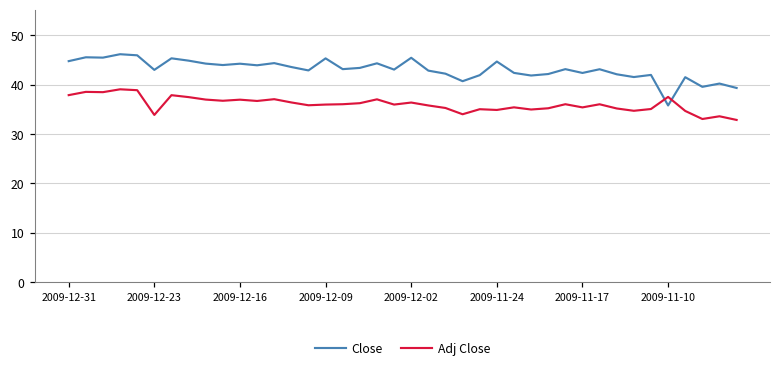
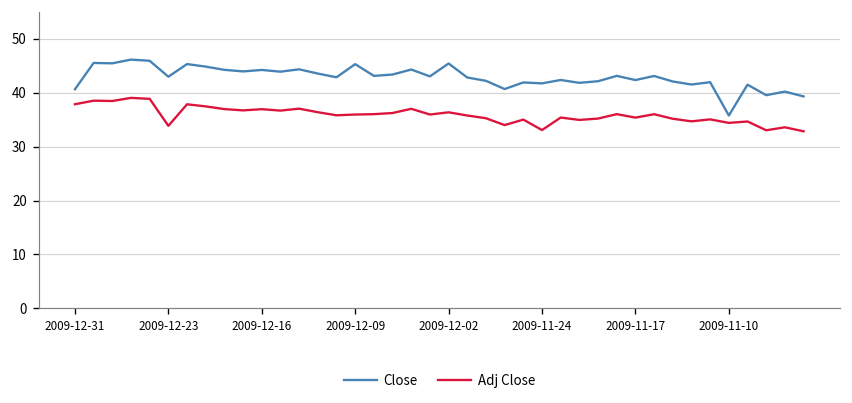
  {
    "Close": {
-     "2009-12-31": 45,
+     "2009-12-31": 41,
      "2009-12-23": 43,
      "2009-12-16": 44,
      "2009-12-09": 45,
      "2009-12-02": 45,
-     "2009-11-24": 45,
+     "2009-11-24": 42,
      "2009-11-17": 42,
      "2009-11-10": 36
    },
    "Adj Close": {
      "2009-12-31": 38,
      "2009-12-23": 34,
      "2009-12-16": 37,
      "2009-12-09": 36,
      "2009-12-02": 36,
-     "2009-11-24": 35,
+     "2009-11-24": 33,
      "2009-11-17": 35,
-     "2009-11-10": 38
+     "2009-11-10": 34
    }
  }
